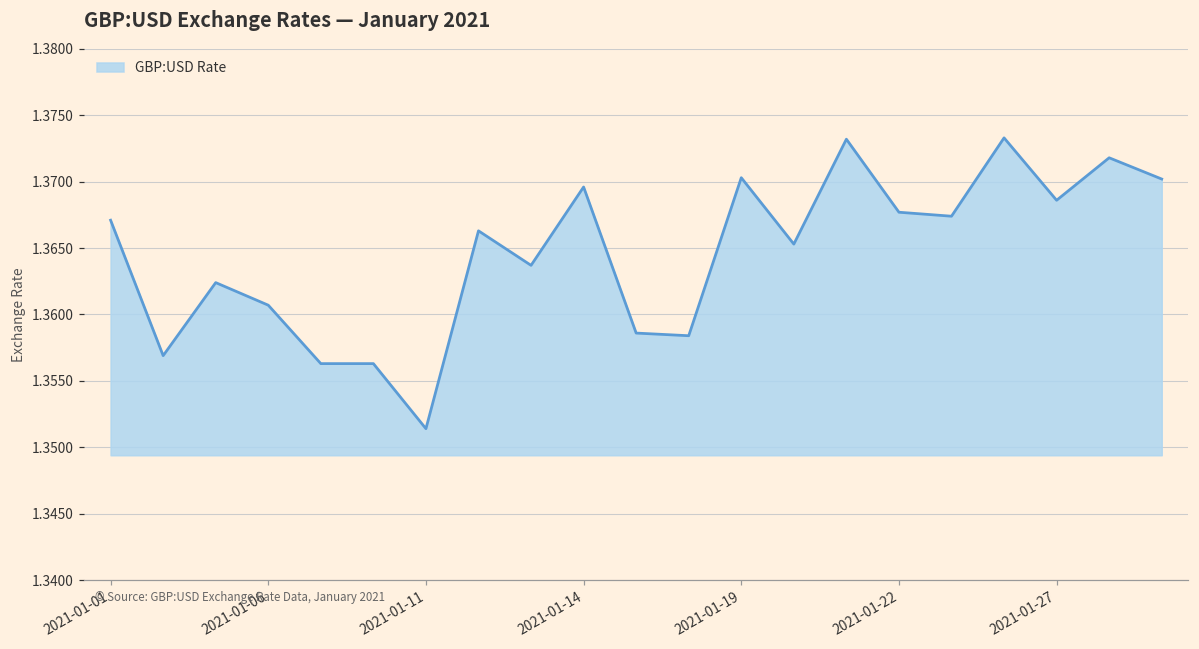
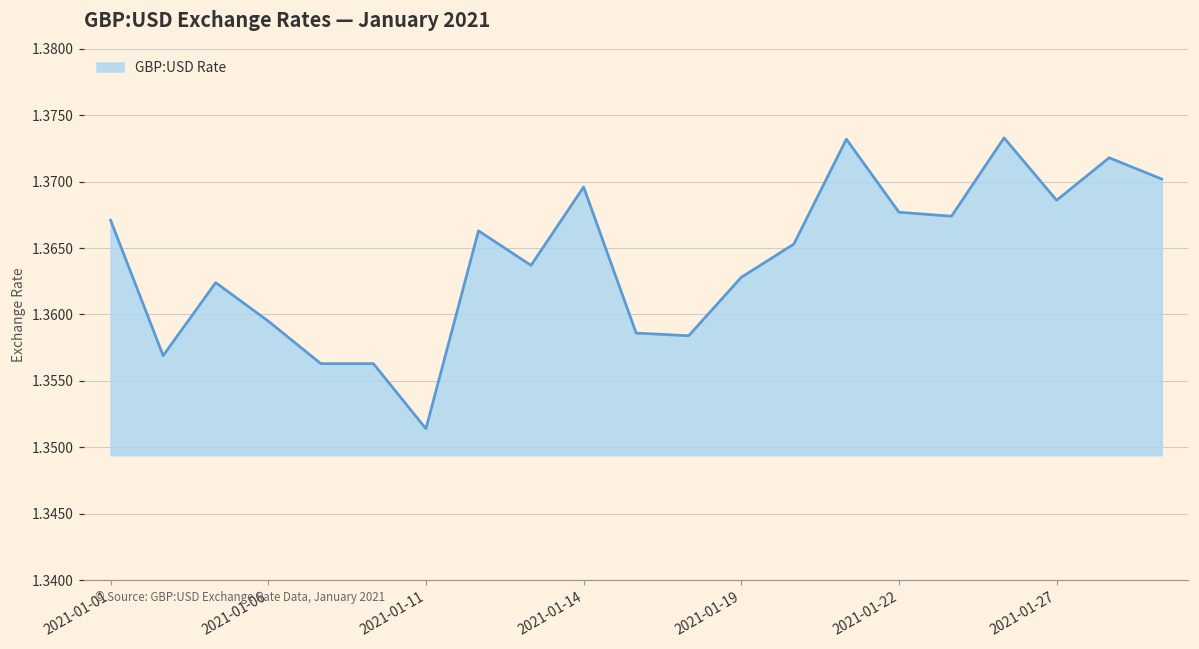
  {
    "2021-01-01": 1.3671,
-   "2021-01-06": 1.3607,
+   "2021-01-06": 1.3595,
    "2021-01-11": 1.3514,
    "2021-01-14": 1.3696,
-   "2021-01-19": 1.3703,
+   "2021-01-19": 1.3628,
    "2021-01-22": 1.3677,
    "2021-01-27": 1.3686
  }
